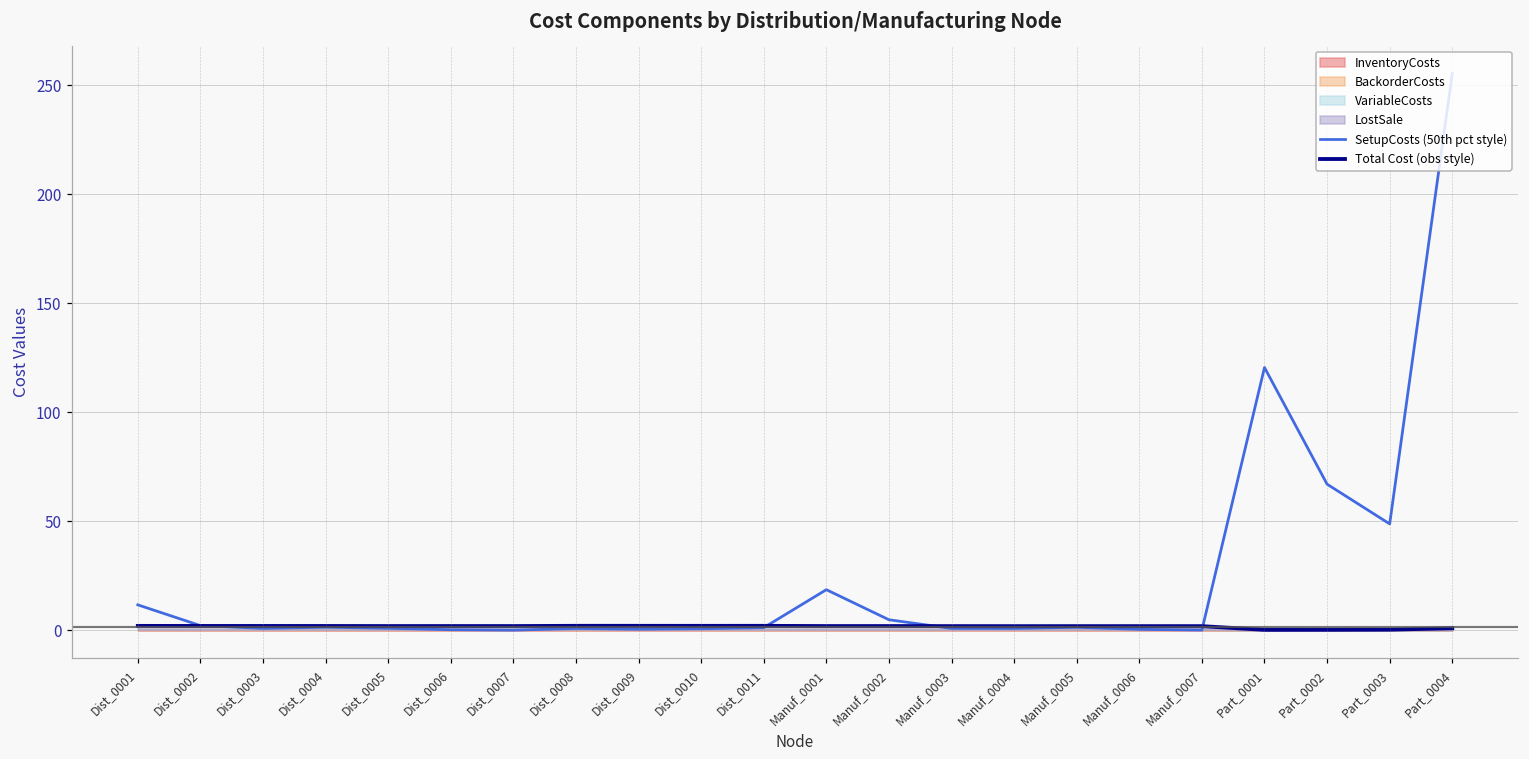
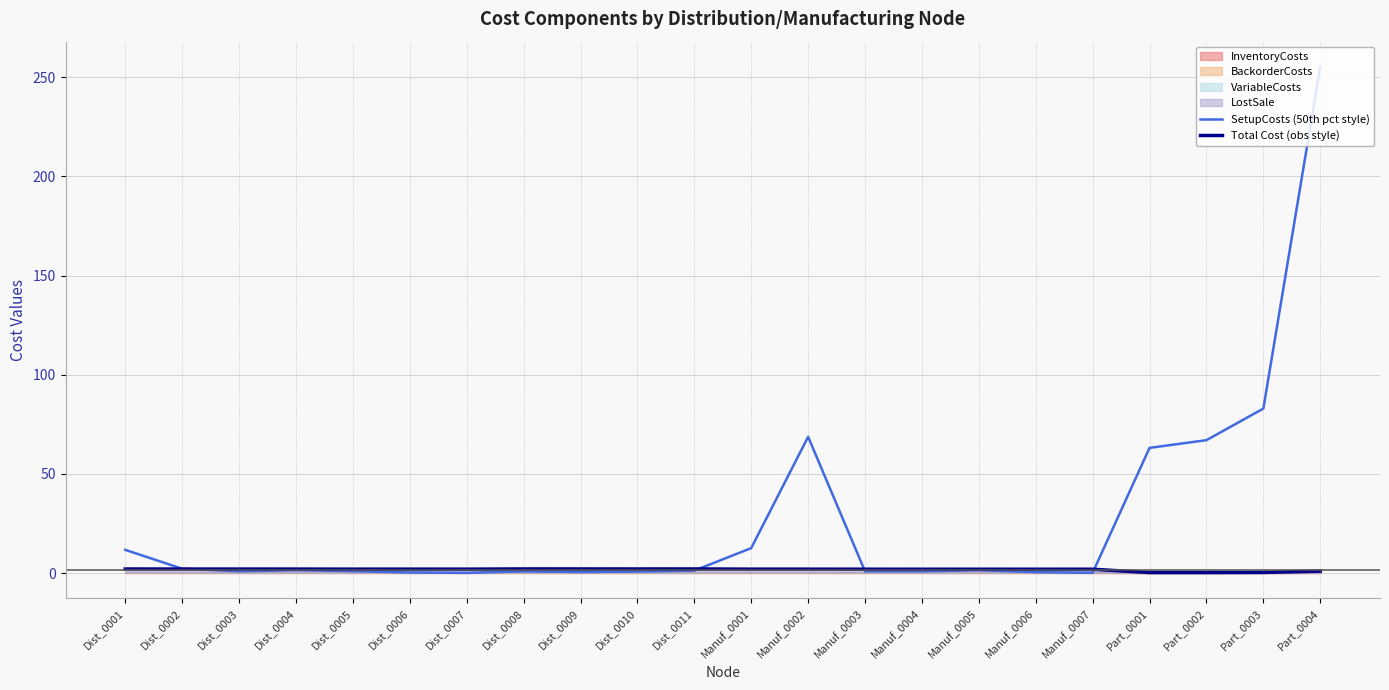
  {
    "SetupCosts (50th pct style)": {
      "Dist_0001": 12,
-     "Manuf_0001": 19,
-     "Manuf_0002": 5,
-     "Part_0001": 121,
+     "Manuf_0001": 13,
+     "Manuf_0002": 69,
+     "Part_0001": 63,
      "Part_0002": 67,
-     "Part_0003": 49
+     "Part_0003": 83
    }
  }
